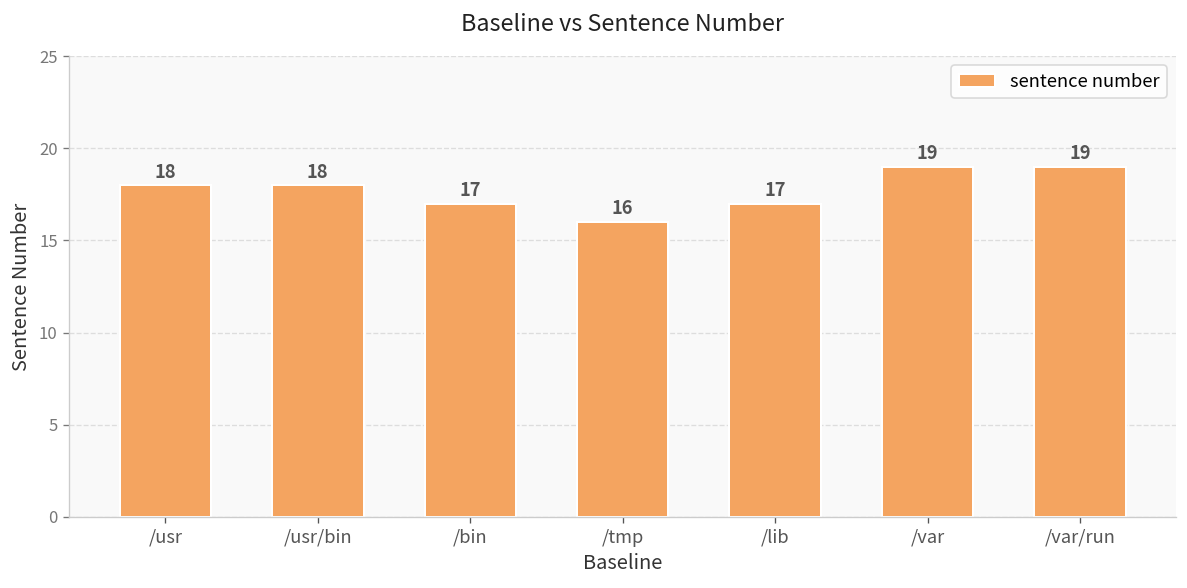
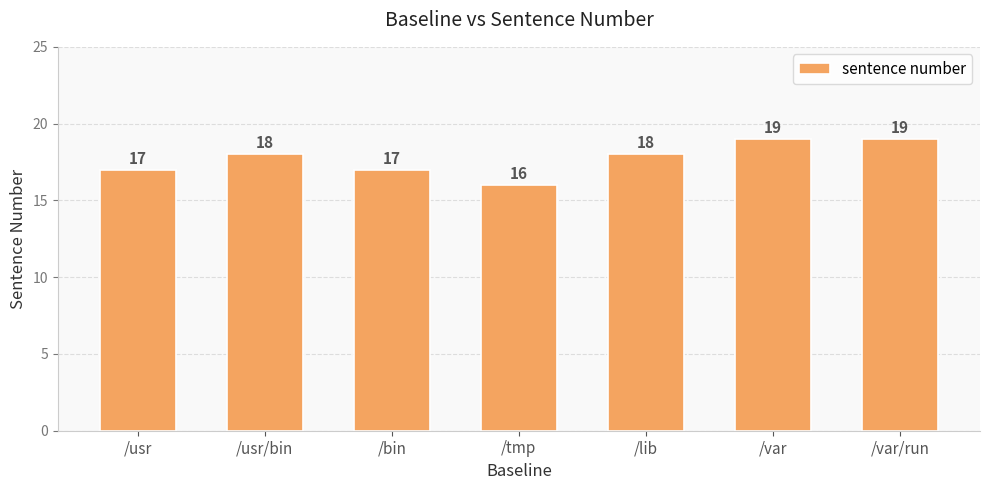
  {
-   "/usr": 18,
+   "/usr": 17,
    "/usr/bin": 18,
    "/bin": 17,
    "/tmp": 16,
-   "/lib": 17,
+   "/lib": 18,
    "/var": 19,
    "/var/run": 19
  }
